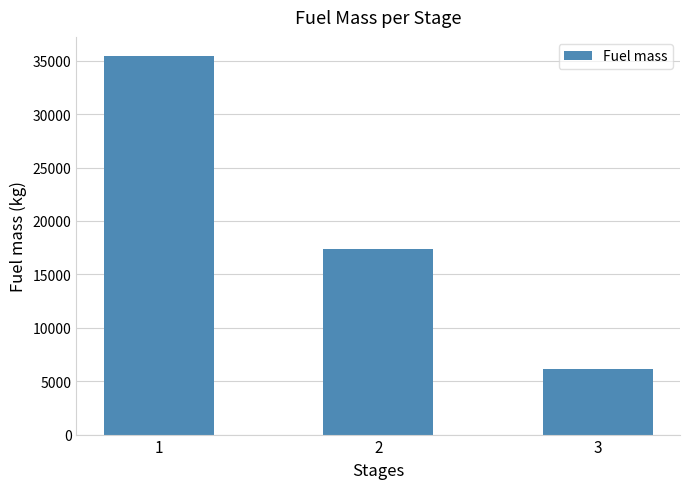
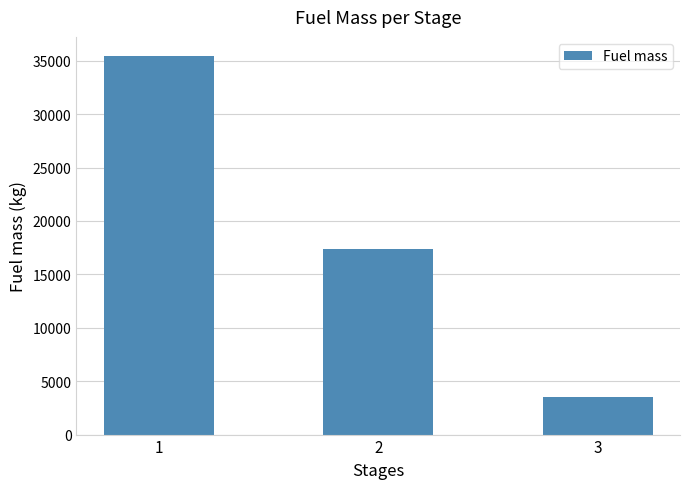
  {
    "1": 35500,
    "2": 17300,
-   "3": 6100
+   "3": 3600
  }
